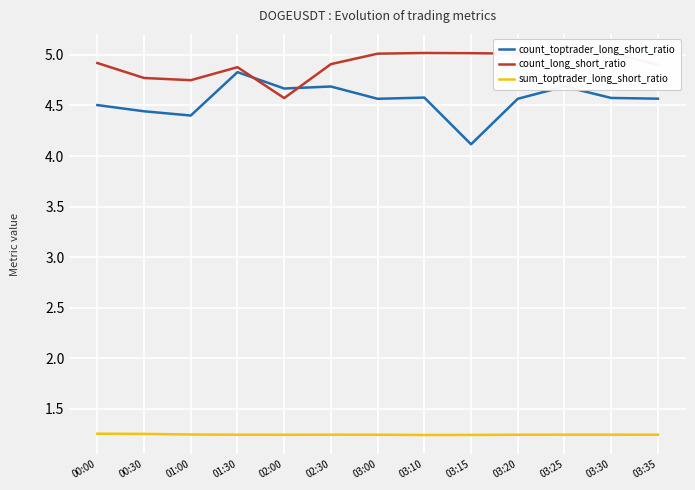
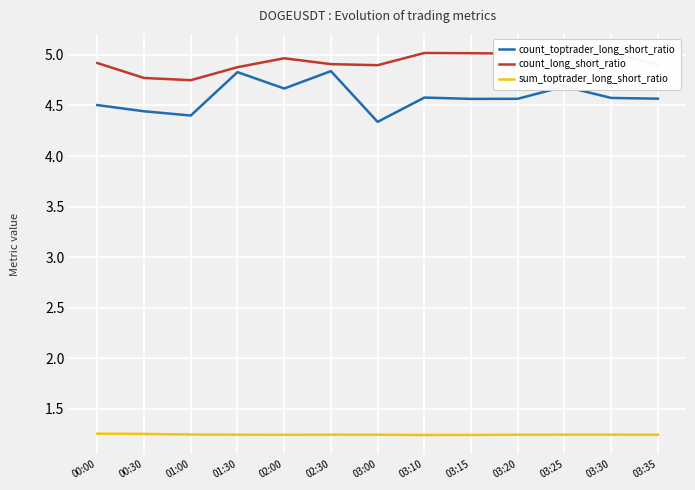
  {
    "count_toptrader_long_short_ratio": {
      "00:00": 4.50,
      "00:30": 4.44,
      "01:00": 4.40,
      "01:30": 4.83,
      "02:00": 4.67,
-     "02:30": 4.69,
-     "03:00": 4.57,
+     "02:30": 4.84,
+     "03:00": 4.34,
      "03:10": 4.58,
-     "03:15": 4.12,
+     "03:15": 4.57,
      "03:20": 4.57,
      "03:30": 4.57,
      "03:35": 4.57
    },
    "count_long_short_ratio": {
      "00:00": 4.92,
      "00:30": 4.77,
      "01:00": 4.75,
      "01:30": 4.88,
-     "02:00": 4.57,
+     "02:00": 4.97,
      "02:30": 4.91,
-     "03:00": 5.01,
+     "03:00": 4.90,
      "03:10": 5.02,
      "03:15": 5.02
    },
    "sum_toptrader_long_short_ratio": {
      "00:00": 1.25,
      "00:30": 1.25,
      "01:00": 1.24,
      "01:30": 1.24,
      "02:00": 1.24,
      "02:30": 1.24,
      "03:00": 1.24,
      "03:10": 1.24,
      "03:15": 1.24,
      "03:20": 1.24,
      "03:25": 1.24,
      "03:30": 1.24,
      "03:35": 1.24
    }
  }
